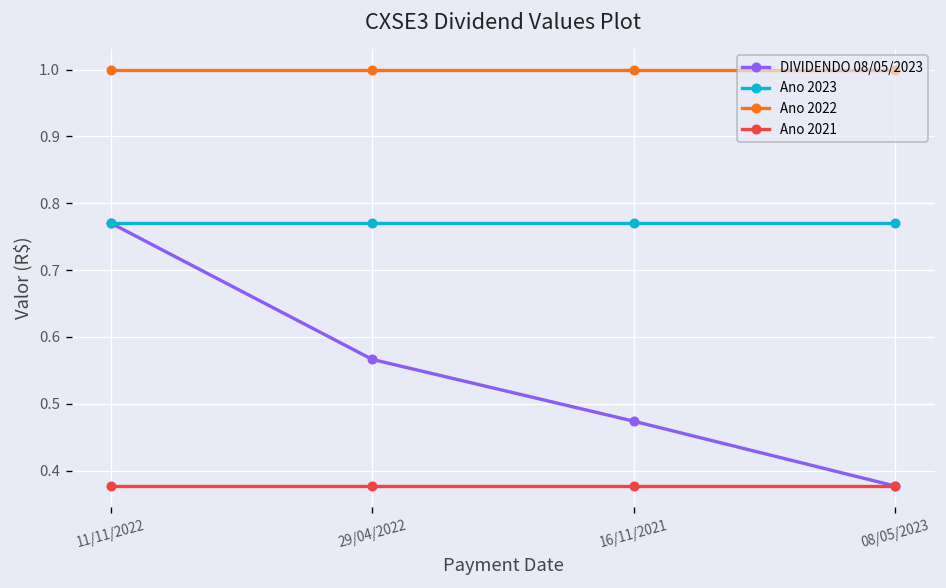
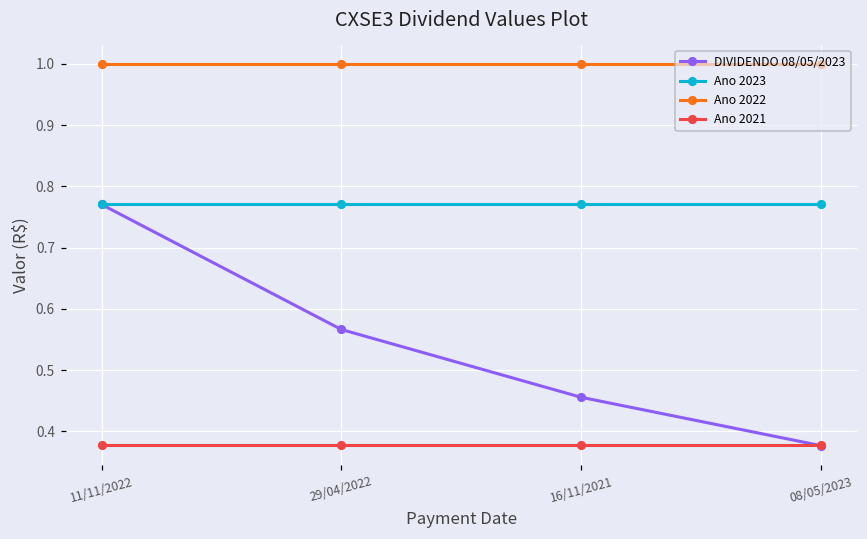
  {
    "DIVIDENDO 08/05/2023": {
      "29/04/2022": 0.57,
-     "16/11/2021": 0.47
+     "16/11/2021": 0.46
    },
    "Ano 2023": {
      "29/04/2022": 0.77,
      "16/11/2021": 0.77,
      "08/05/2023": 0.77
    },
    "Ano 2022": {
      "11/11/2022": 1.00,
      "29/04/2022": 1.00,
      "16/11/2021": 1.00
    },
    "Ano 2021": {
      "11/11/2022": 0.38,
      "29/04/2022": 0.38,
      "16/11/2021": 0.38
    }
  }
